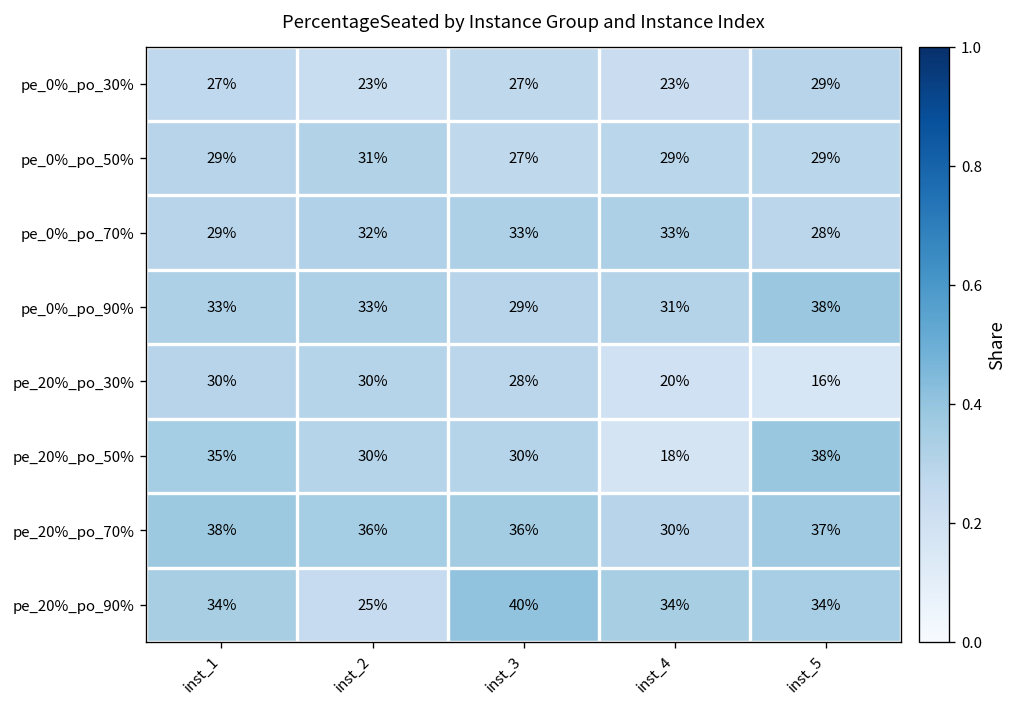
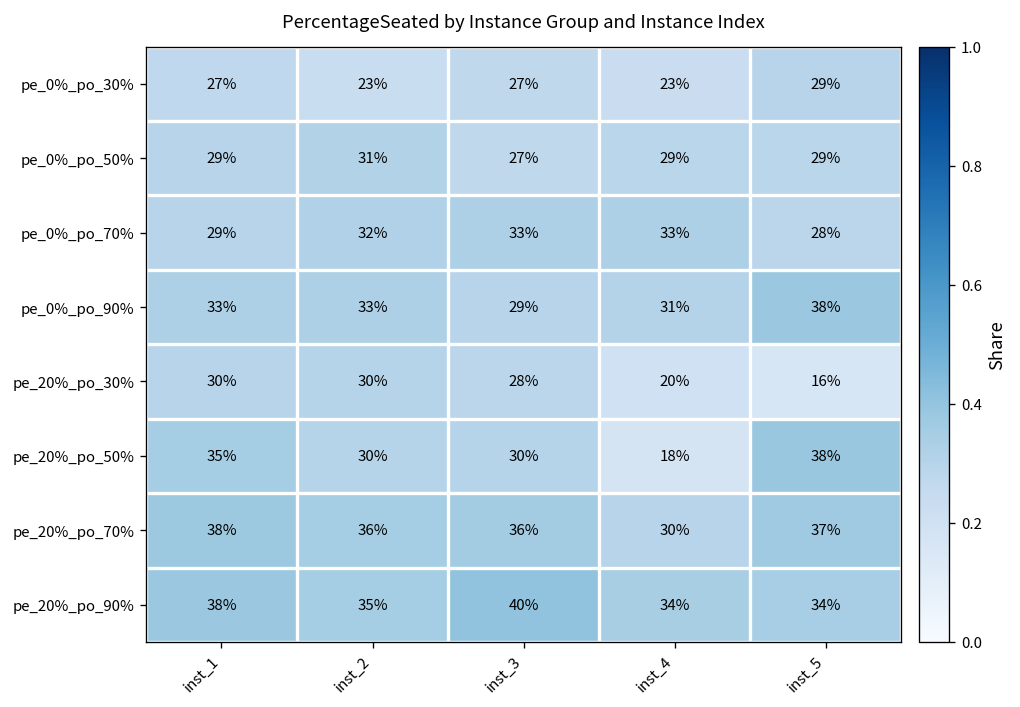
  {
    "pe_0%_po_30%": {
      "inst_1": "27%",
      "inst_2": "23%",
      "inst_3": "27%",
      "inst_4": "23%",
      "inst_5": "29%"
    },
    "pe_0%_po_50%": {
      "inst_1": "29%",
      "inst_2": "31%",
      "inst_3": "27%",
      "inst_4": "29%",
      "inst_5": "29%"
    },
    "pe_0%_po_70%": {
      "inst_1": "29%",
      "inst_2": "32%",
      "inst_3": "33%",
      "inst_4": "33%",
      "inst_5": "28%"
    },
    "pe_0%_po_90%": {
      "inst_1": "33%",
      "inst_2": "33%",
      "inst_3": "29%",
      "inst_4": "31%",
      "inst_5": "38%"
    },
    "pe_20%_po_30%": {
      "inst_1": "30%",
      "inst_2": "30%",
      "inst_3": "28%",
      "inst_4": "20%",
      "inst_5": "16%"
    },
    "pe_20%_po_50%": {
      "inst_1": "35%",
      "inst_2": "30%",
      "inst_3": "30%",
      "inst_4": "18%",
      "inst_5": "38%"
    },
    "pe_20%_po_70%": {
      "inst_1": "38%",
      "inst_2": "36%",
      "inst_3": "36%",
      "inst_4": "30%",
      "inst_5": "37%"
    },
    "pe_20%_po_90%": {
-     "inst_1": "34%",
-     "inst_2": "25%",
+     "inst_1": "38%",
+     "inst_2": "35%",
      "inst_3": "40%",
      "inst_4": "34%",
      "inst_5": "34%"
    }
  }
